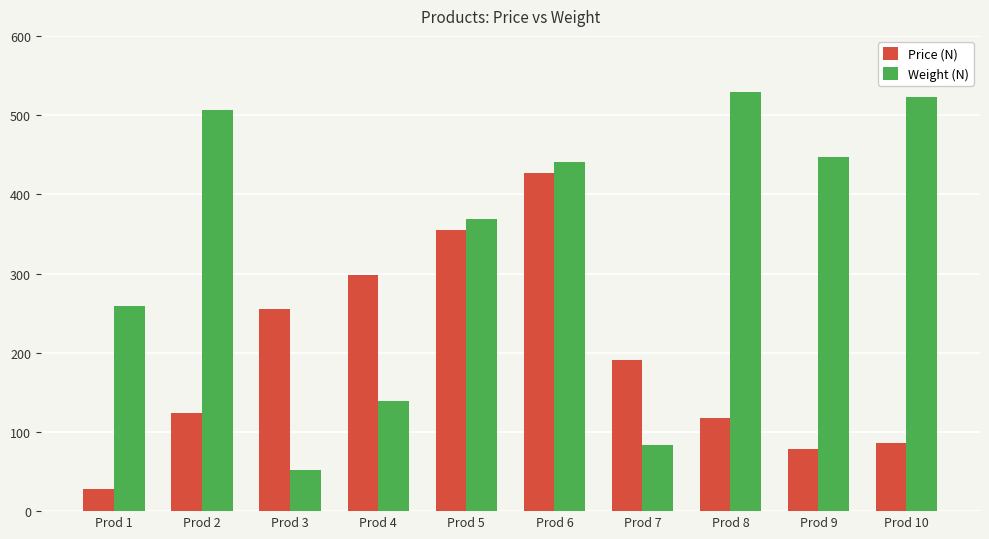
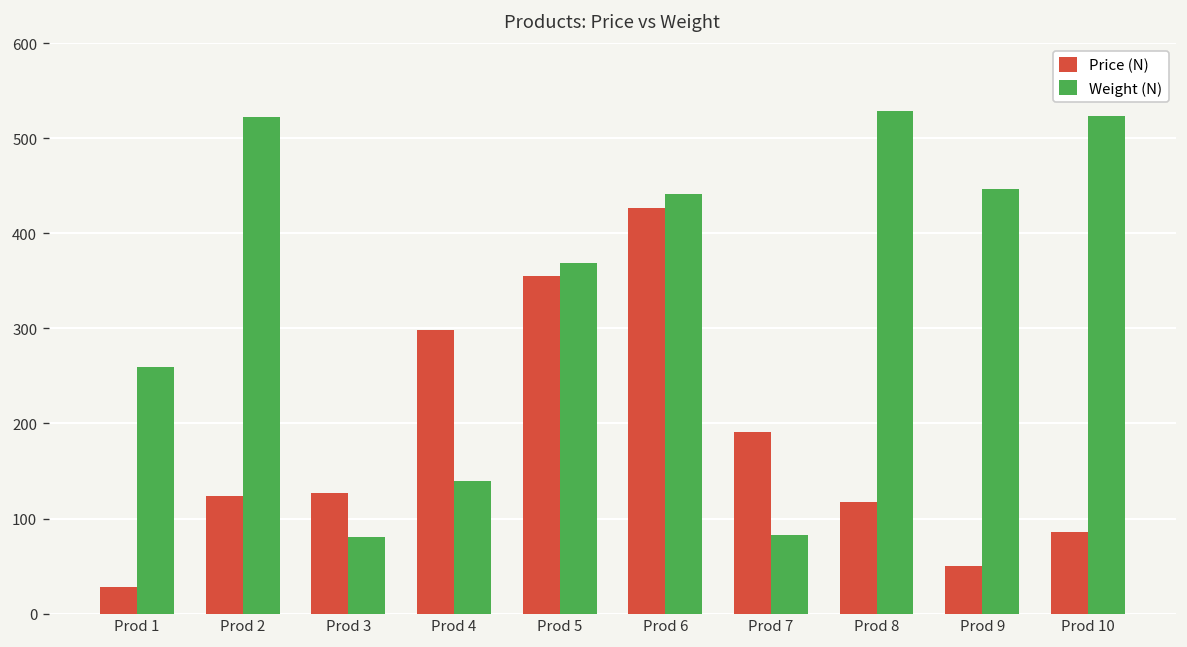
  {
    "Price (N)": {
      "Prod 1": 30,
      "Prod 2": 120,
-     "Prod 3": 250,
+     "Prod 3": 130,
      "Prod 4": 300,
      "Prod 5": 360,
      "Prod 6": 430,
      "Prod 7": 190,
      "Prod 8": 120,
-     "Prod 9": 80,
+     "Prod 9": 50,
      "Prod 10": 90
    },
    "Weight (N)": {
      "Prod 1": 260,
-     "Prod 2": 510,
-     "Prod 3": 50,
+     "Prod 2": 520,
+     "Prod 3": 80,
      "Prod 4": 140,
      "Prod 5": 370,
      "Prod 6": 440,
      "Prod 7": 80,
      "Prod 8": 530,
      "Prod 9": 450,
      "Prod 10": 520
    }
  }
